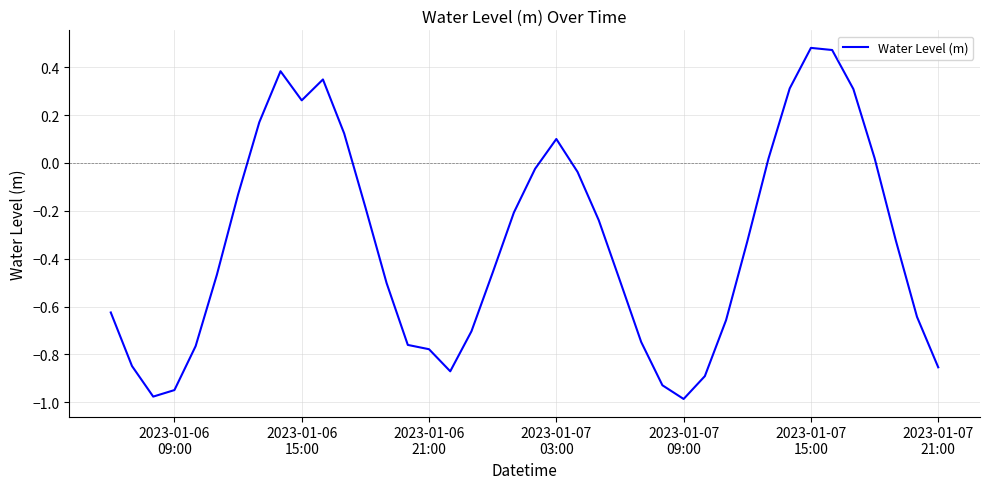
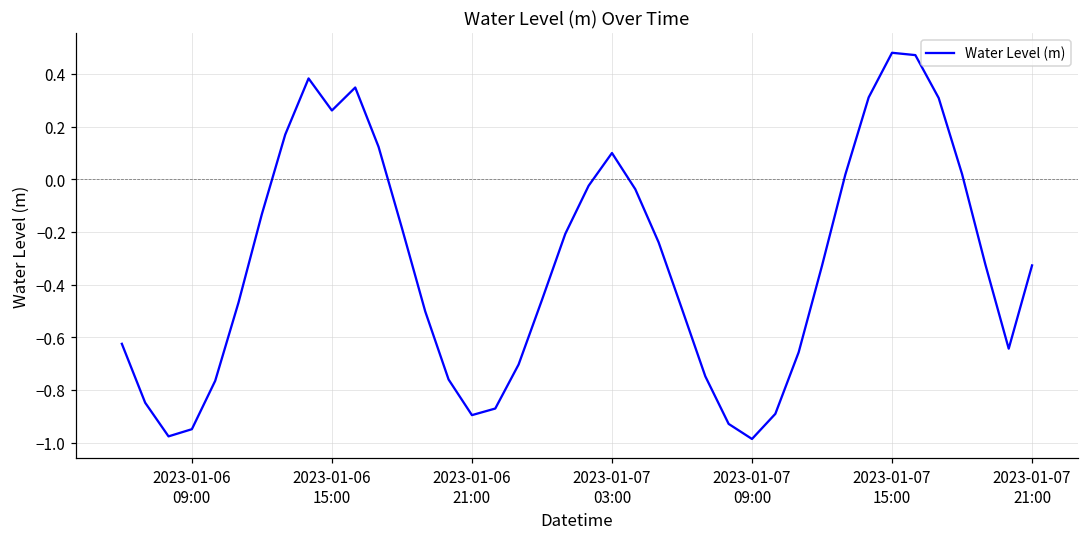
  {
    "2023-01-06 09:00": -0.95,
    "2023-01-06 15:00": 0.26,
-   "2023-01-06 21:00": -0.78,
+   "2023-01-06 21:00": -0.90,
    "2023-01-07 03:00": 0.10,
    "2023-01-07 09:00": -0.99,
    "2023-01-07 15:00": 0.48,
-   "2023-01-07 21:00": -0.85
+   "2023-01-07 21:00": -0.33
  }
